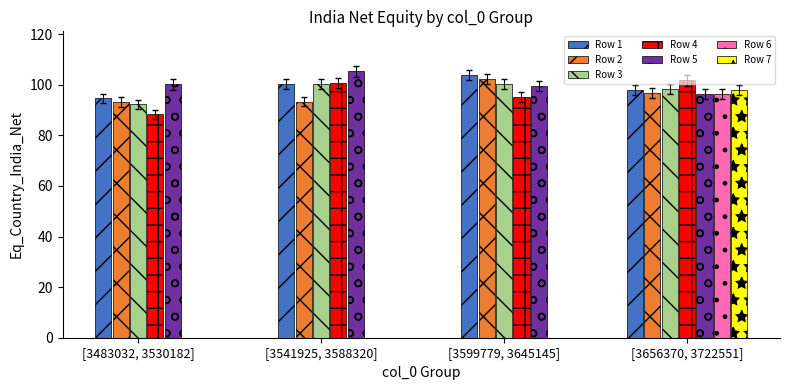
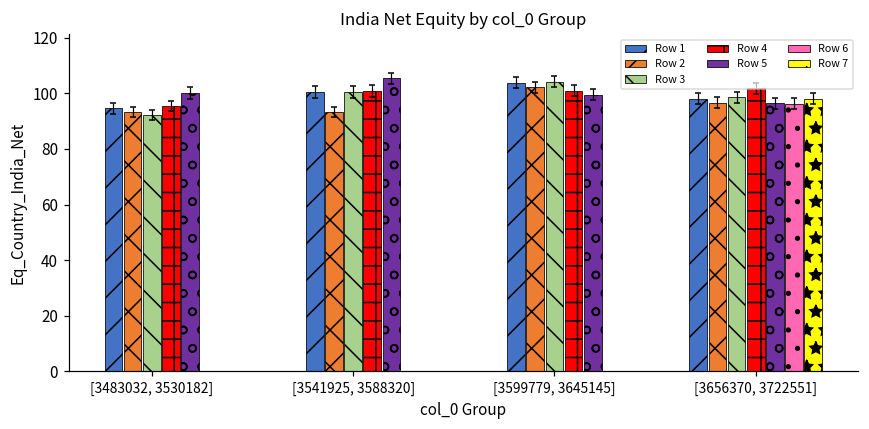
  {
    "Row 2": {
      "[3483032, 3530182]": 93,
      "[3541925, 3588320]": 93,
      "[3599779, 3645145]": 102,
      "[3656370, 3722551]": 97
    },
    "Row 3": {
      "[3483032, 3530182]": 92,
      "[3541925, 3588320]": 100,
-     "[3599779, 3645145]": 100,
+     "[3599779, 3645145]": 104,
      "[3656370, 3722551]": 99
    },
    "Row 4": {
-     "[3483032, 3530182]": 88,
+     "[3483032, 3530182]": 95,
      "[3541925, 3588320]": 101,
-     "[3599779, 3645145]": 95
+     "[3599779, 3645145]": 101
    },
    "Row 5": {
      "[3483032, 3530182]": 100,
      "[3541925, 3588320]": 105,
      "[3599779, 3645145]": 100,
      "[3656370, 3722551]": 96
    }
  }
